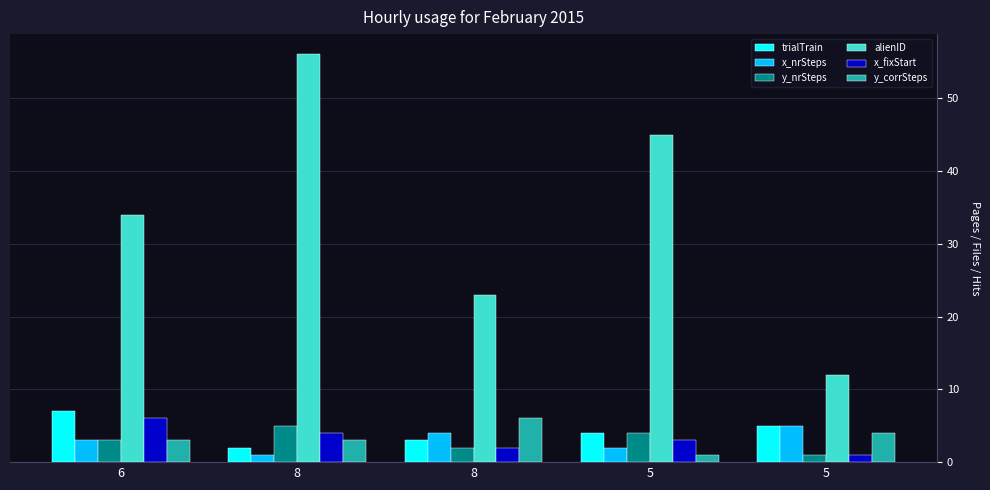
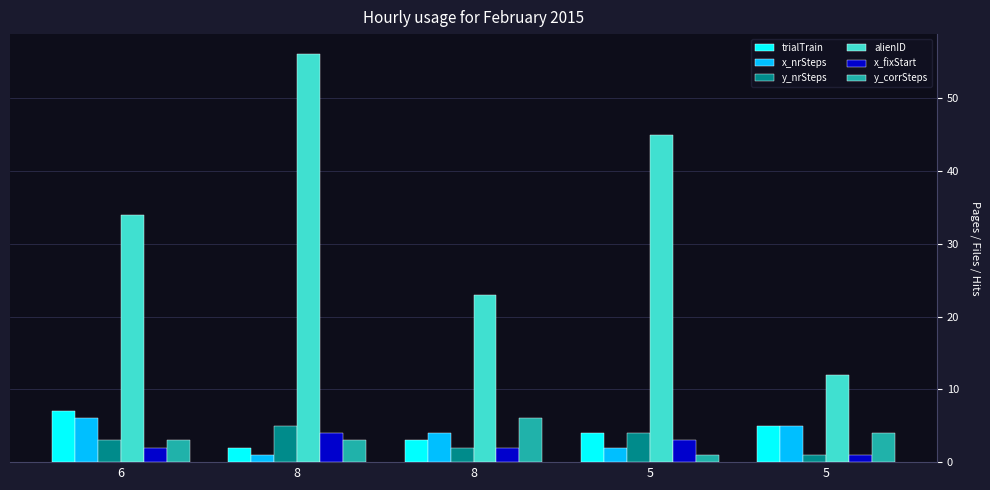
  {
    "trialTrain": {
      "6": 7
    },
    "x_nrSteps": {
-     "6": 3
+     "6": 6
    },
    "alienID": {
      "6": 34
    },
    "x_fixStart": {
-     "6": 6
+     "6": 2
    }
  }
